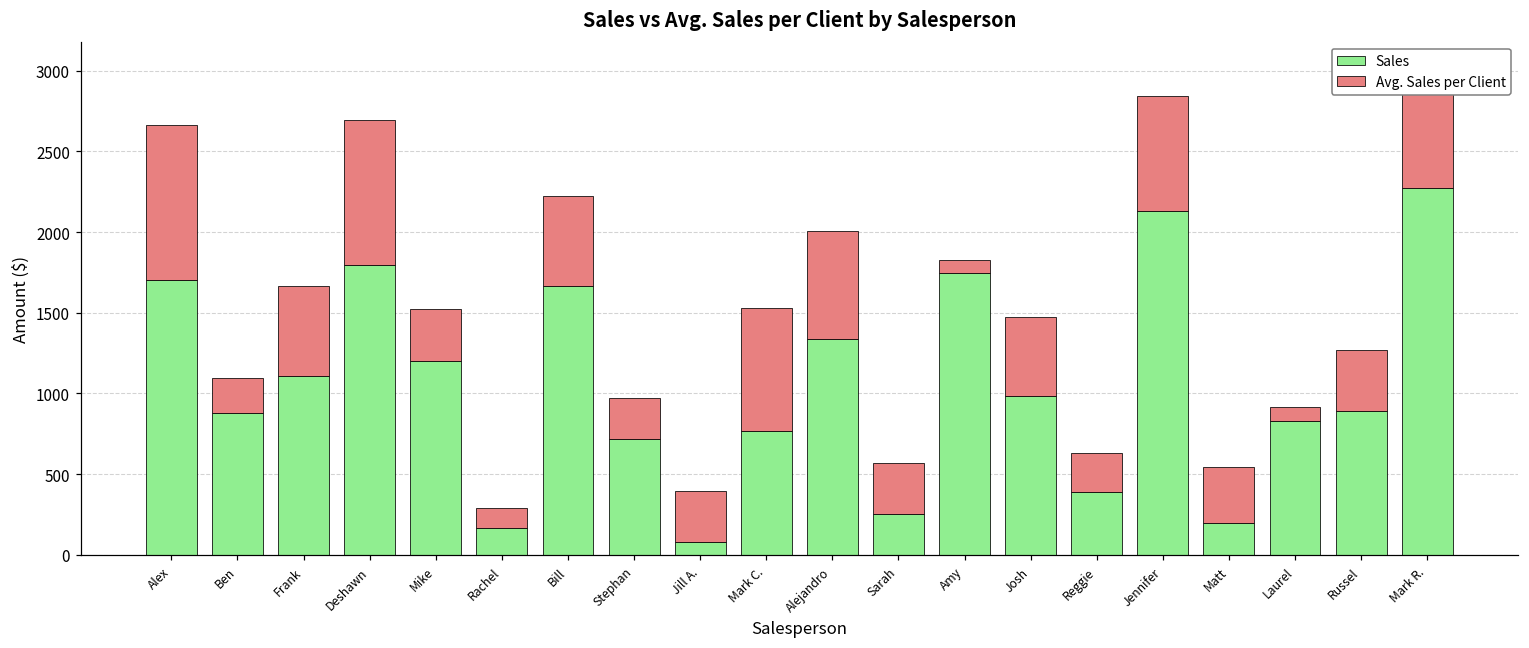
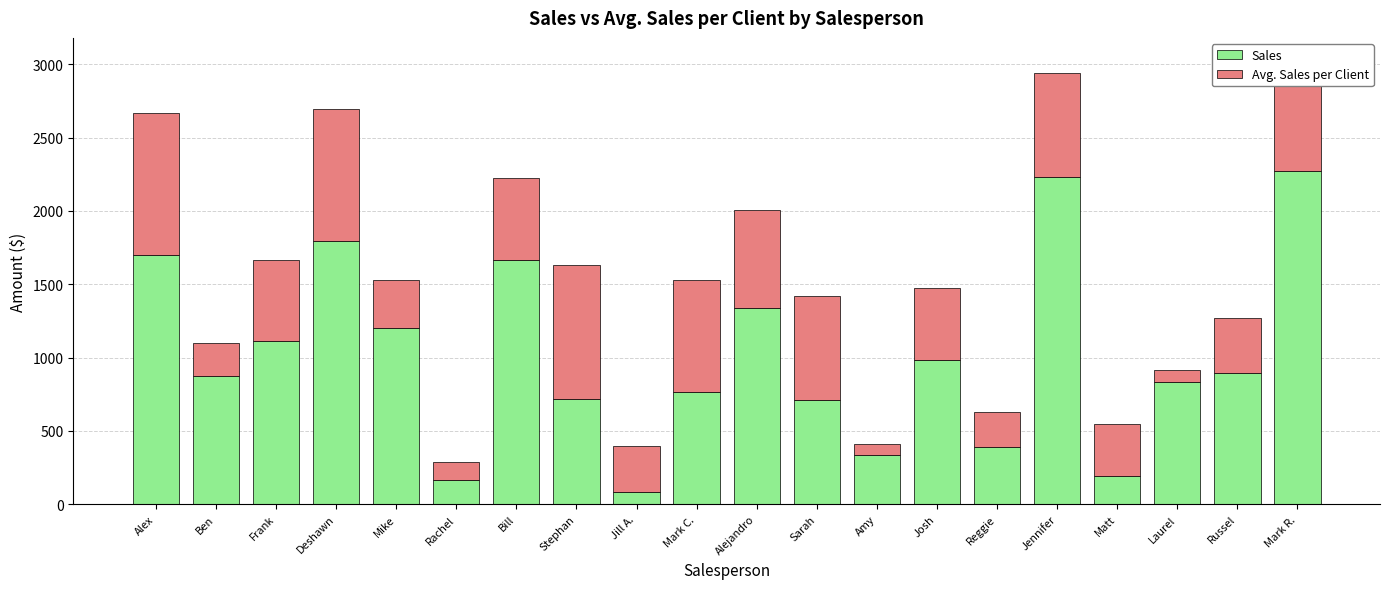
  {
    "Sales": {
      "Alex": 1700,
      "Ben": 880,
      "Frank": 1110,
      "Deshawn": 1790,
      "Mike": 1200,
      "Rachel": 170,
      "Bill": 1670,
      "Stephan": 720,
      "Jill A.": 80,
      "Mark C.": 770,
      "Alejandro": 1340,
-     "Sarah": 250,
-     "Amy": 1750,
+     "Sarah": 710,
+     "Amy": 330,
      "Josh": 980,
      "Reggie": 390,
-     "Jennifer": 2130,
+     "Jennifer": 2230,
      "Matt": 200,
      "Laurel": 830,
      "Russel": 890,
      "Mark R.": 2270
    },
    "Avg. Sales per Client": {
      "Alex": 960,
      "Ben": 220,
      "Frank": 560,
      "Deshawn": 900,
      "Mike": 330,
      "Rachel": 120,
      "Bill": 560,
-     "Stephan": 250,
+     "Stephan": 910,
      "Jill A.": 320,
      "Mark C.": 770,
      "Alejandro": 670,
-     "Sarah": 320,
+     "Sarah": 710,
      "Amy": 80,
      "Josh": 490,
      "Reggie": 240,
      "Jennifer": 710,
      "Matt": 350,
      "Laurel": 80,
      "Russel": 370
    }
  }
